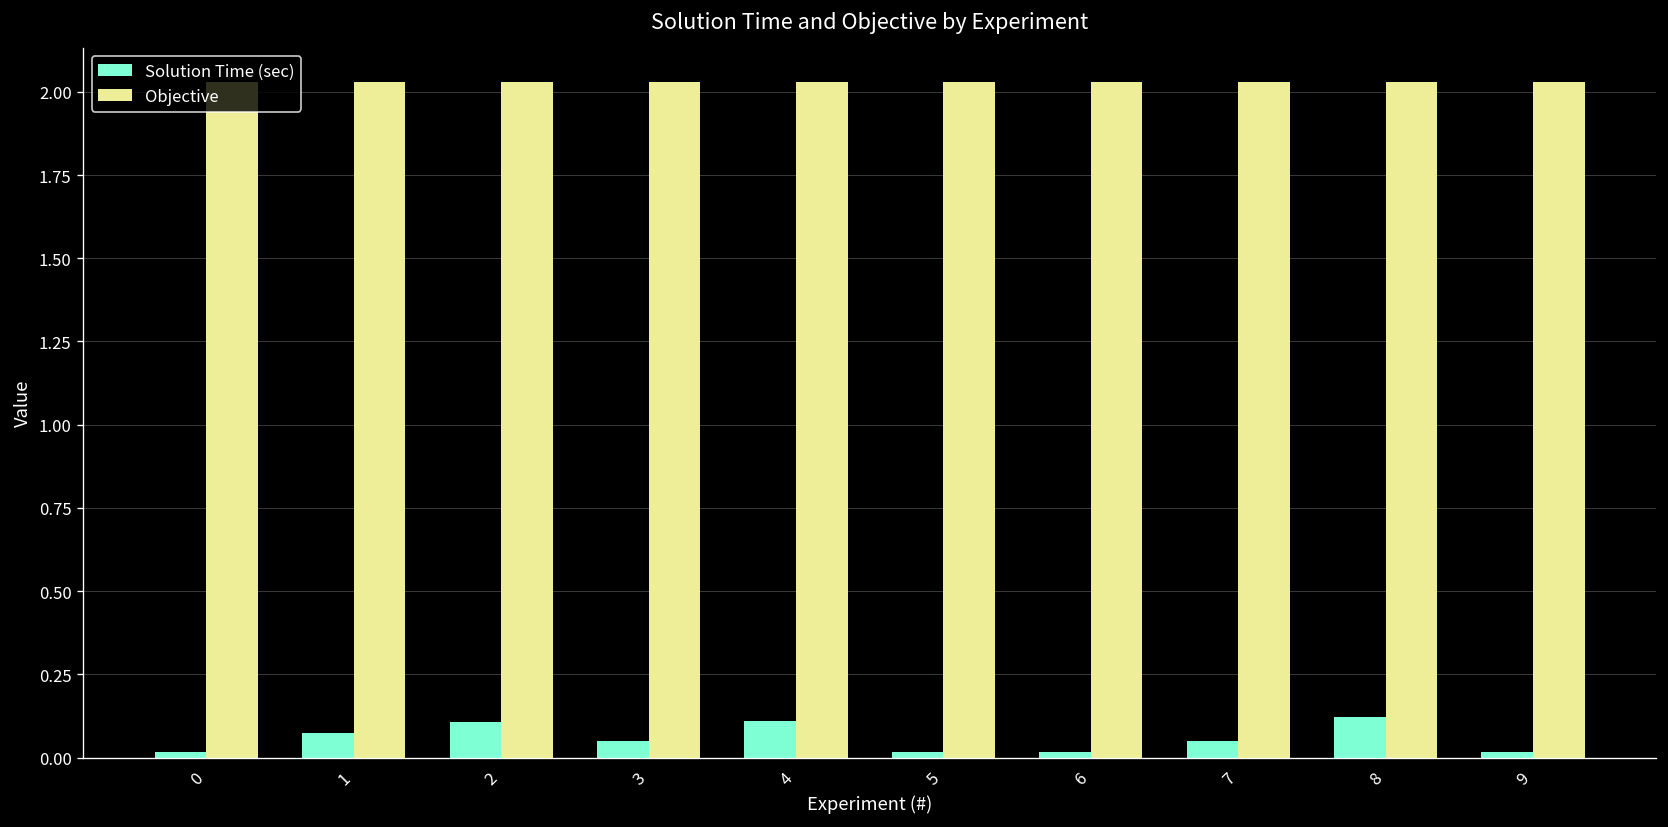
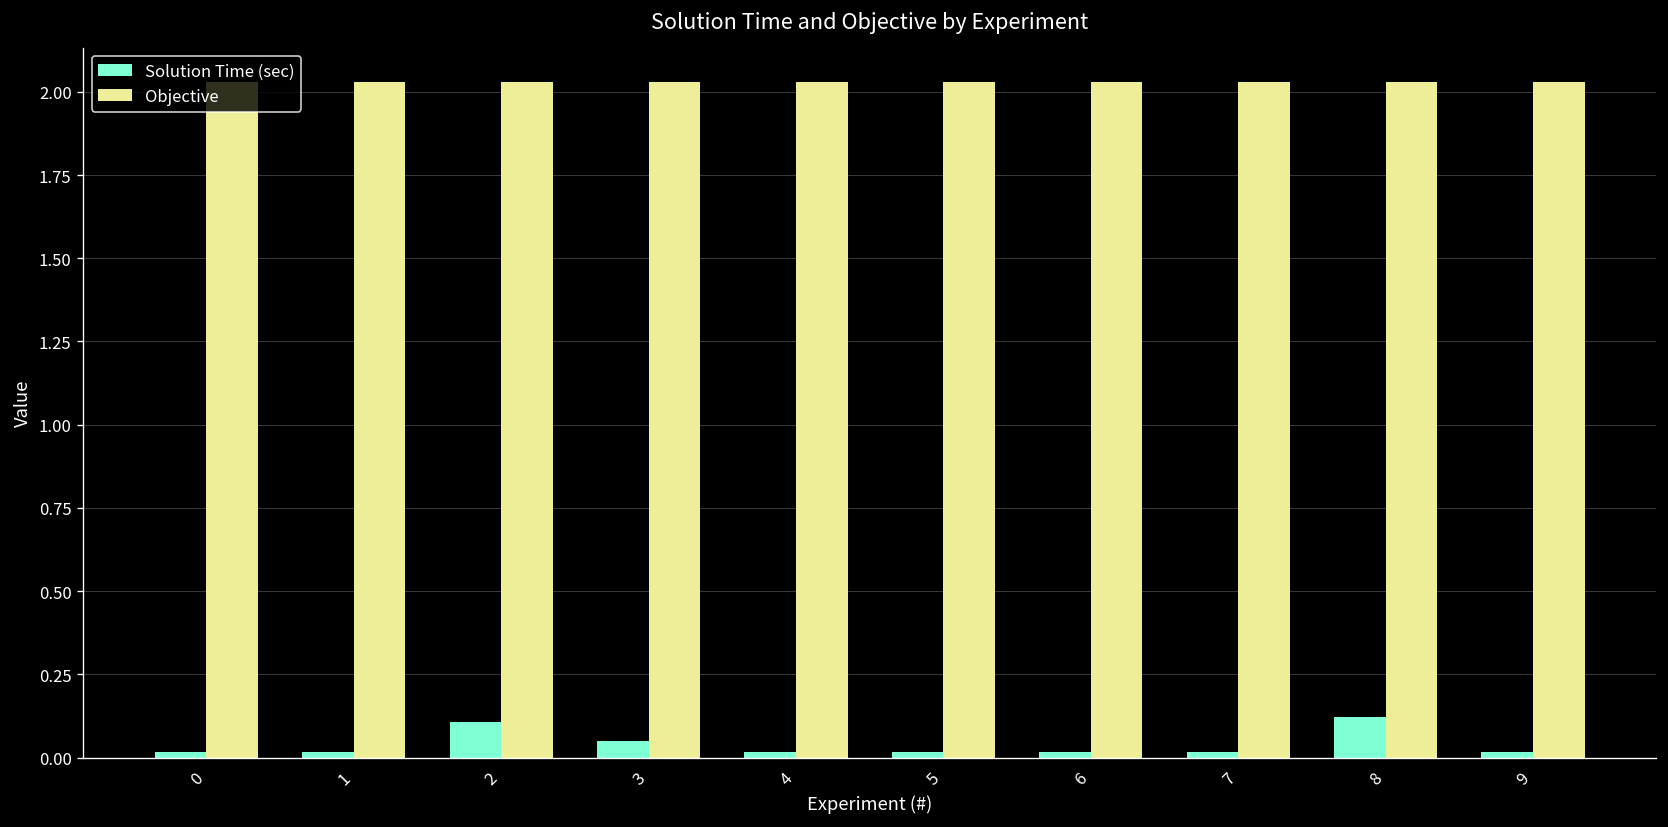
  {
    "Solution Time (sec)": {
      "0": 0.02,
-     "1": 0.07,
+     "1": 0.02,
      "2": 0.11,
      "3": 0.05,
-     "4": 0.11,
+     "4": 0.02,
      "5": 0.02,
      "6": 0.02,
-     "7": 0.05,
+     "7": 0.02,
      "8": 0.12,
      "9": 0.02
    },
    "Objective": {
      "1": 2.03,
      "2": 2.03,
      "3": 2.03,
      "4": 2.03,
      "5": 2.03,
      "6": 2.03,
      "7": 2.03,
      "8": 2.03,
      "9": 2.03
    }
  }
